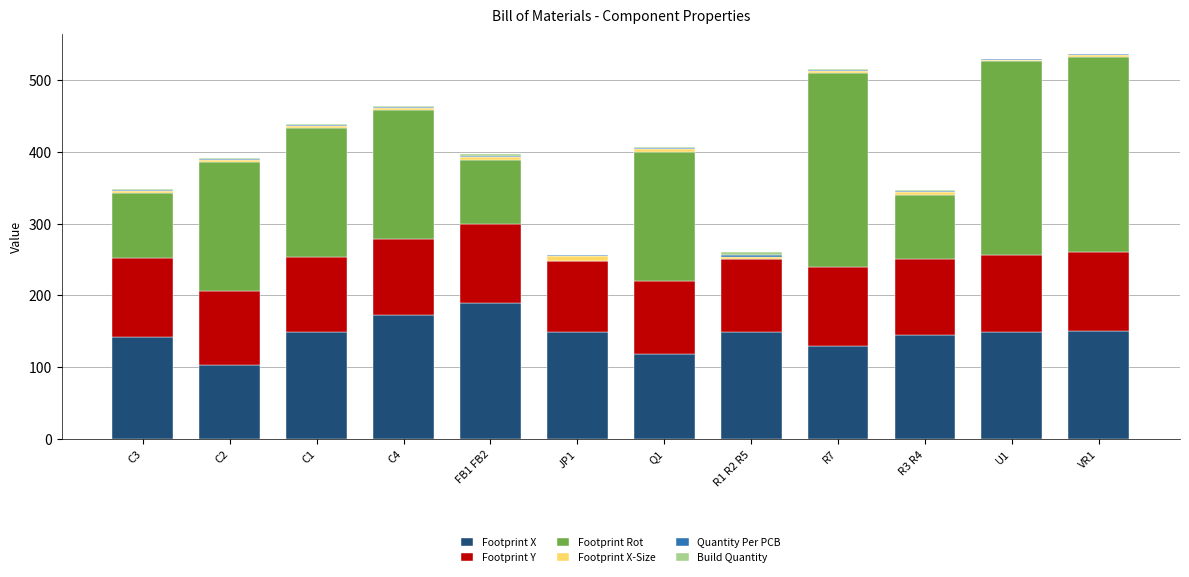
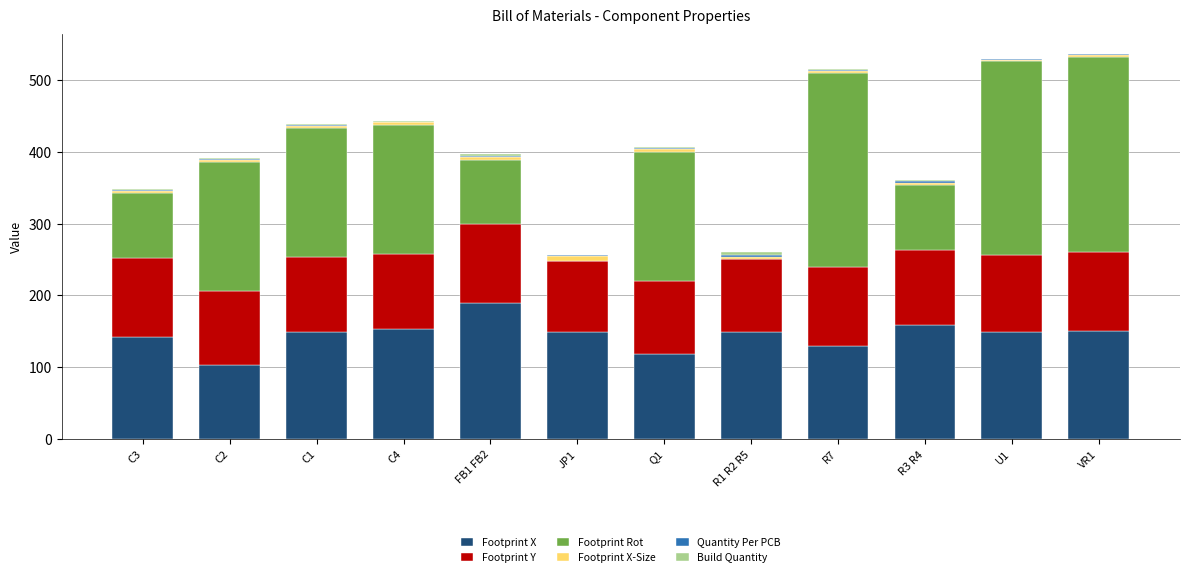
  {
    "Footprint X": {
      "C3": 140,
      "C2": 100,
      "C1": 150,
-     "C4": 170,
+     "C4": 150,
      "FB1 FB2": 190,
      "JP1": 150,
      "Q1": 120,
      "R1 R2 R5": 150,
      "R7": 130,
-     "R3 R4": 150,
+     "R3 R4": 160,
      "U1": 150,
      "VR1": 150
    },
    "Footprint Y": {
      "C3": 110,
      "C2": 100,
      "C1": 100,
      "C4": 100,
      "FB1 FB2": 110,
      "JP1": 100,
      "Q1": 100,
      "R1 R2 R5": 100,
      "R7": 110,
      "R3 R4": 110,
      "U1": 110,
      "VR1": 110
    },
    "Footprint Rot": {
      "C3": 90,
      "C2": 180,
      "C1": 180,
      "C4": 180,
      "FB1 FB2": 90,
      "JP1": 0,
      "Q1": 180,
      "R1 R2 R5": 0,
      "R7": 270,
      "R3 R4": 90,
      "U1": 270,
      "VR1": 270
    },
    "Footprint X-Size": {
      "JP1": 10,
      "Q1": 0
    }
  }
